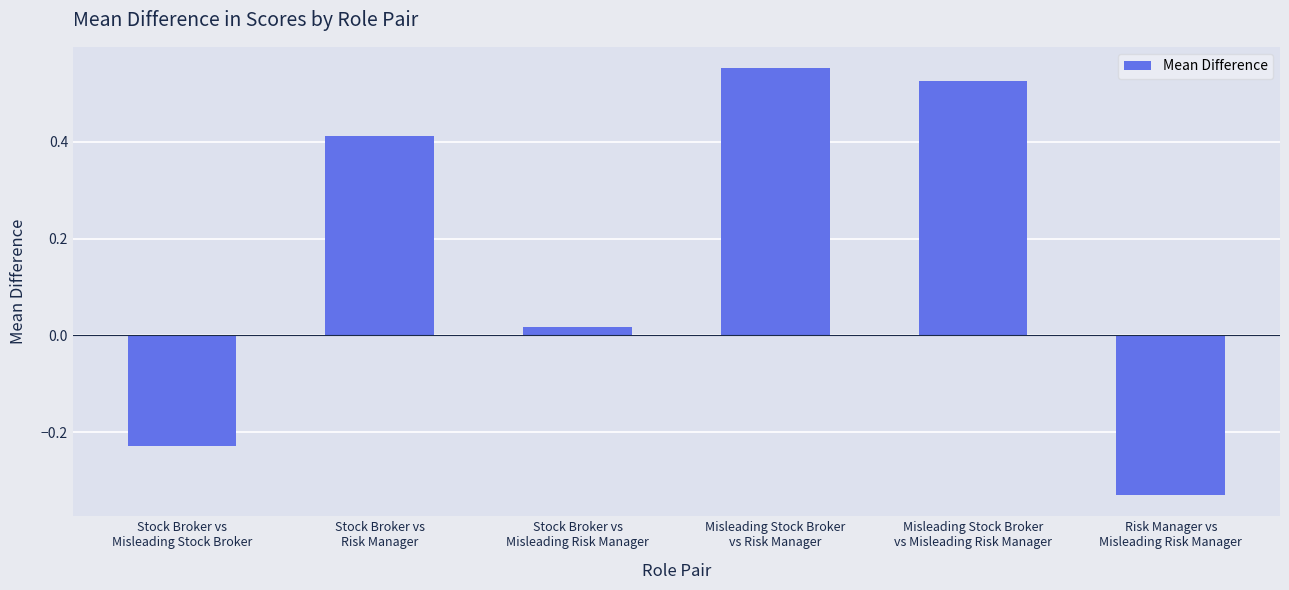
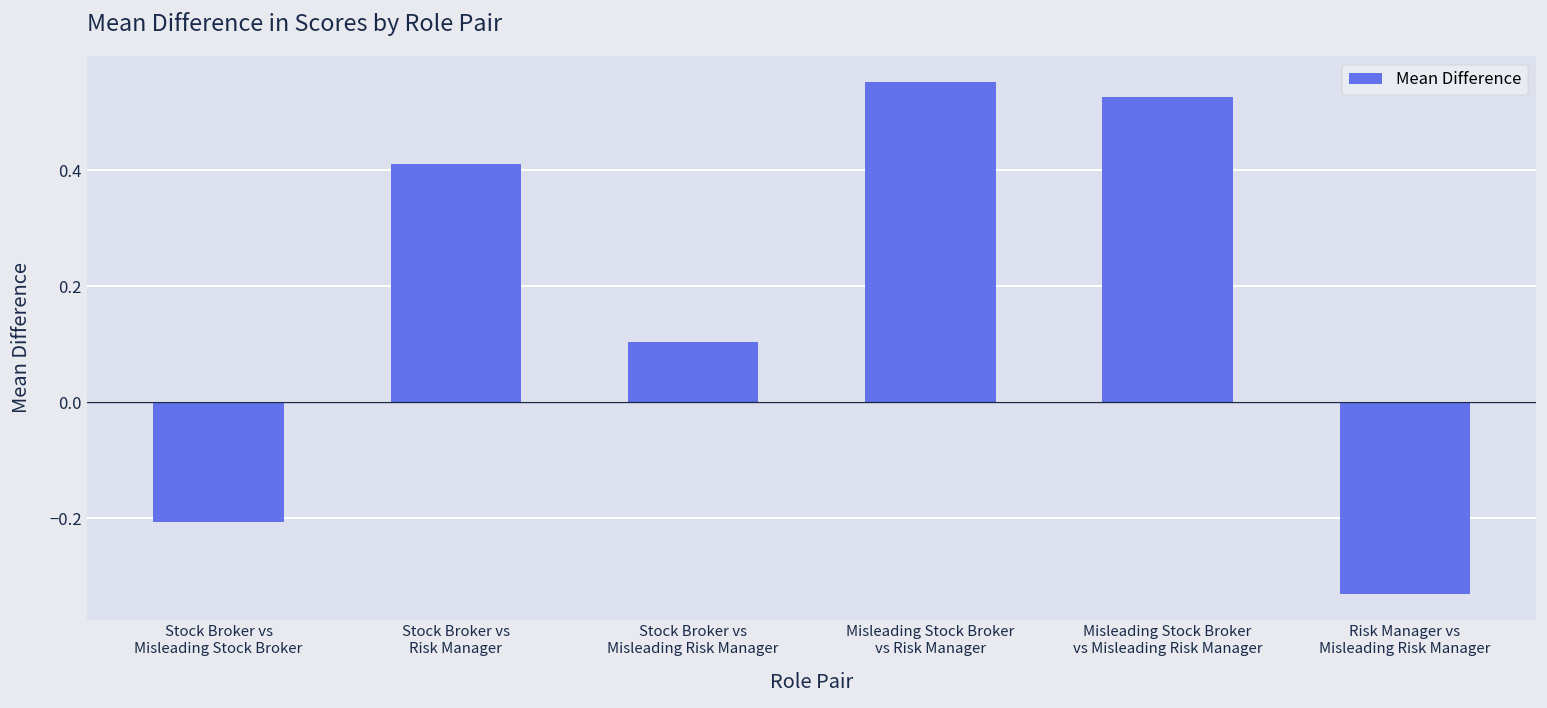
  {
-   "Stock Broker vs Misleading Stock Broker": -0.23,
+   "Stock Broker vs Misleading Stock Broker": -0.21,
    "Stock Broker vs Risk Manager": 0.41,
-   "Stock Broker vs Misleading Risk Manager": 0.02,
+   "Stock Broker vs Misleading Risk Manager": 0.10,
    "Misleading Stock Broker vs Risk Manager": 0.55,
    "Misleading Stock Broker vs Misleading Risk Manager": 0.53,
    "Risk Manager vs Misleading Risk Manager": -0.33
  }
